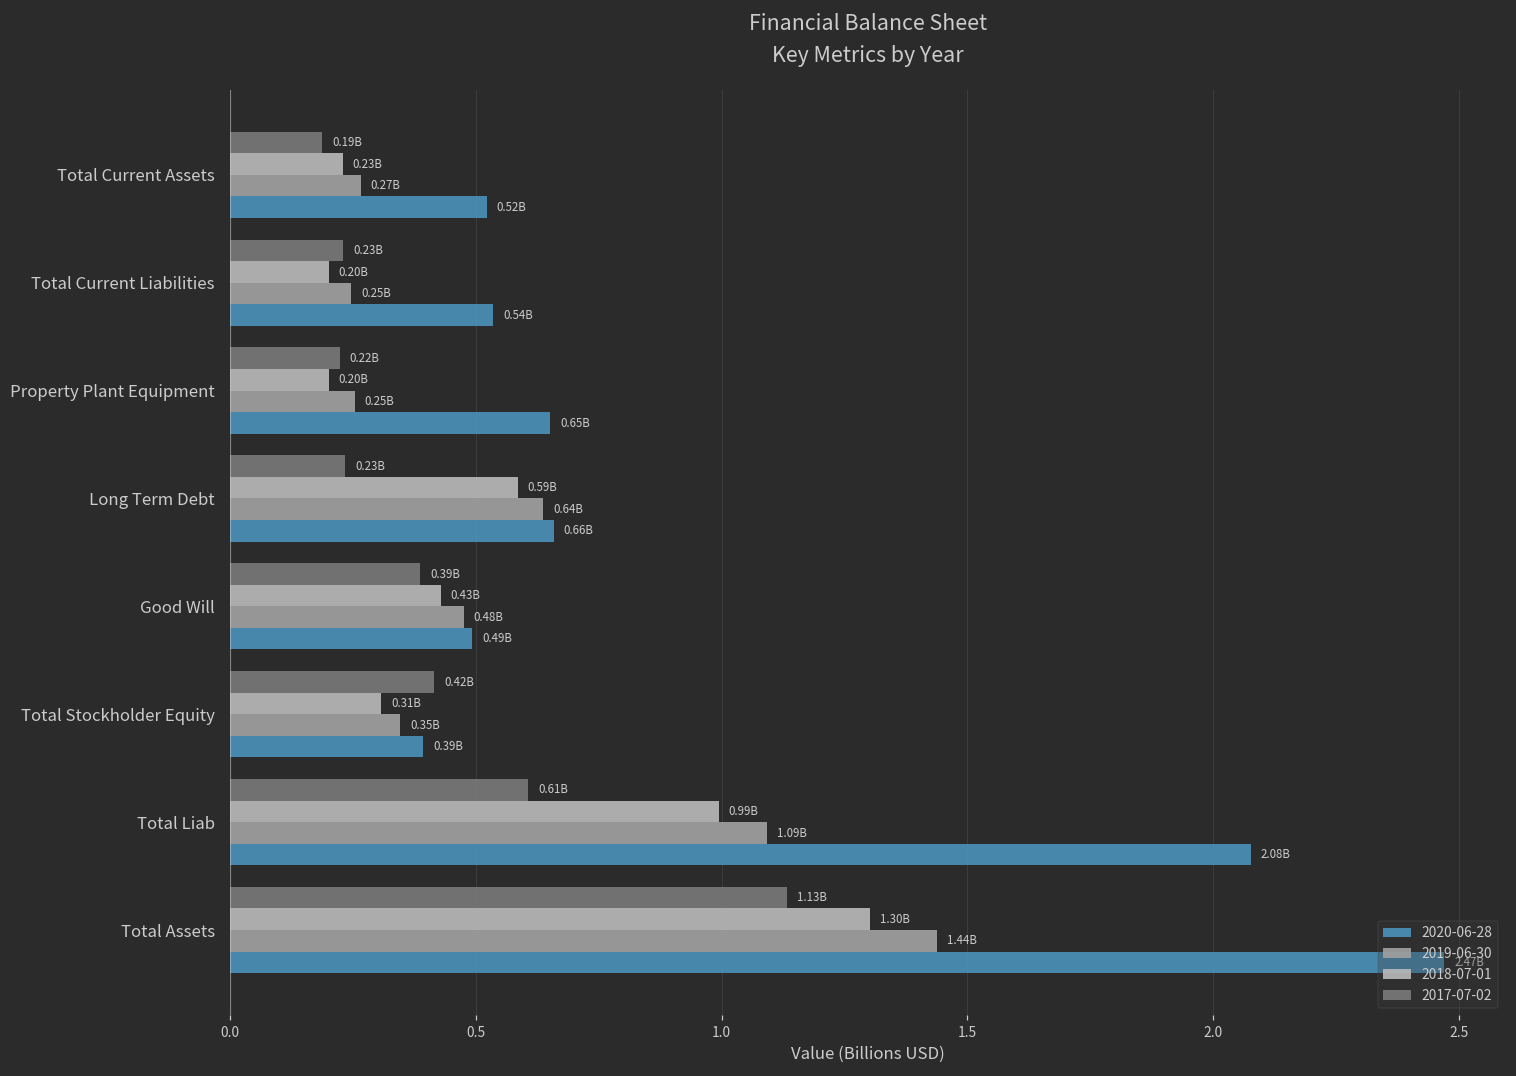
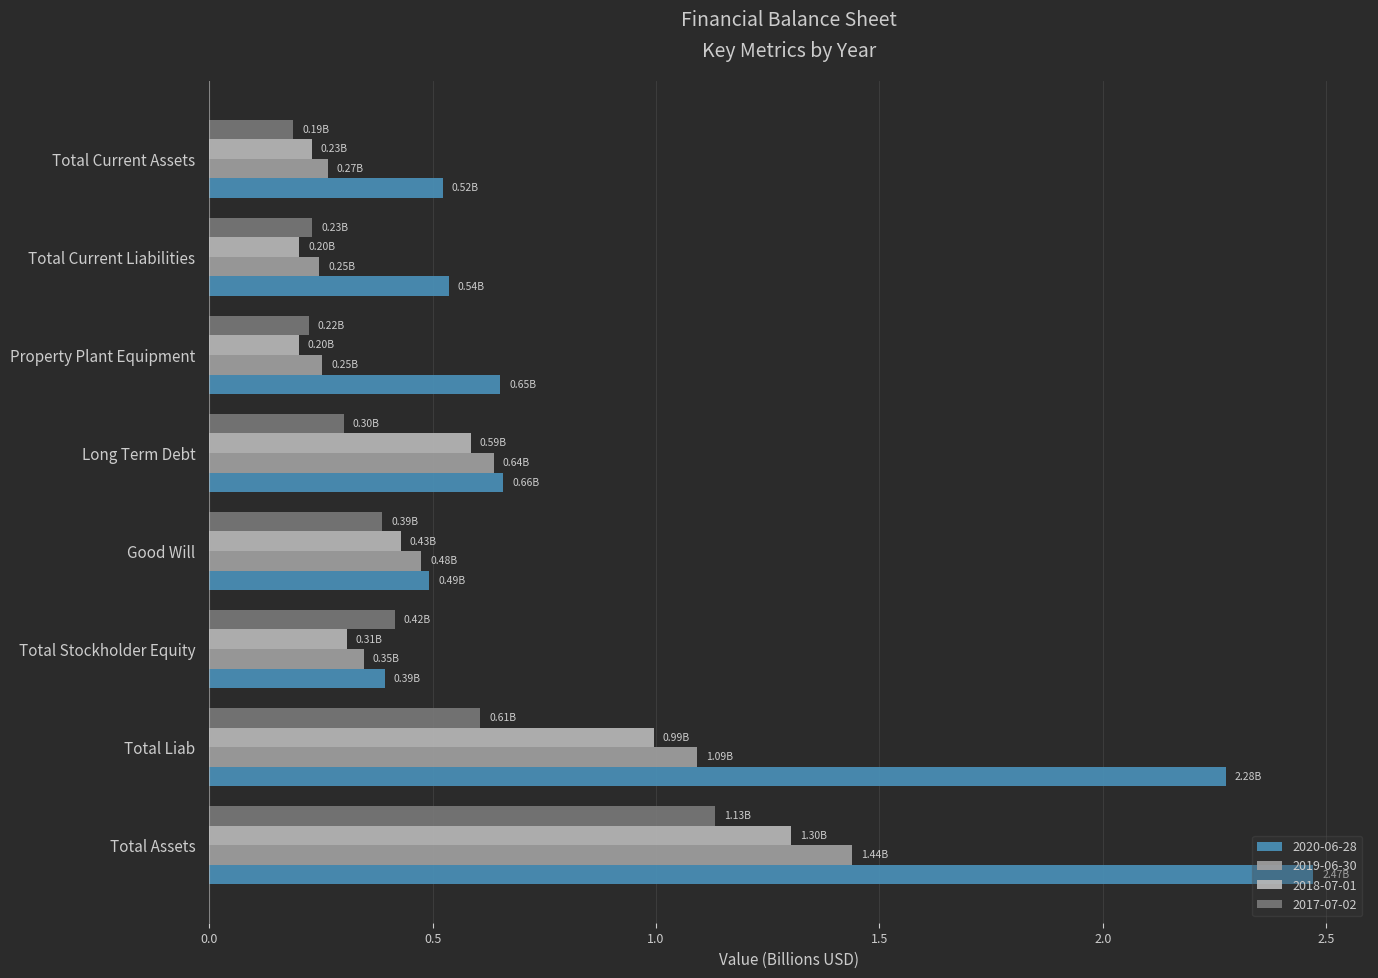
  {
    "2020-06-28": {
      "Total Current Assets": "0.52B",
      "Total Current Liabilities": "0.54B",
      "Property Plant Equipment": "0.65B",
      "Long Term Debt": "0.66B",
      "Good Will": "0.49B",
      "Total Stockholder Equity": "0.39B",
-     "Total Liab": "2.08B"
+     "Total Liab": "2.28B"
    },
    "2017-07-02": {
      "Total Current Assets": "0.19B",
      "Total Current Liabilities": "0.23B",
      "Property Plant Equipment": "0.22B",
-     "Long Term Debt": "0.23B",
+     "Long Term Debt": "0.30B",
      "Good Will": "0.39B",
      "Total Stockholder Equity": "0.42B",
      "Total Liab": "0.61B",
      "Total Assets": "1.13B"
    }
  }
